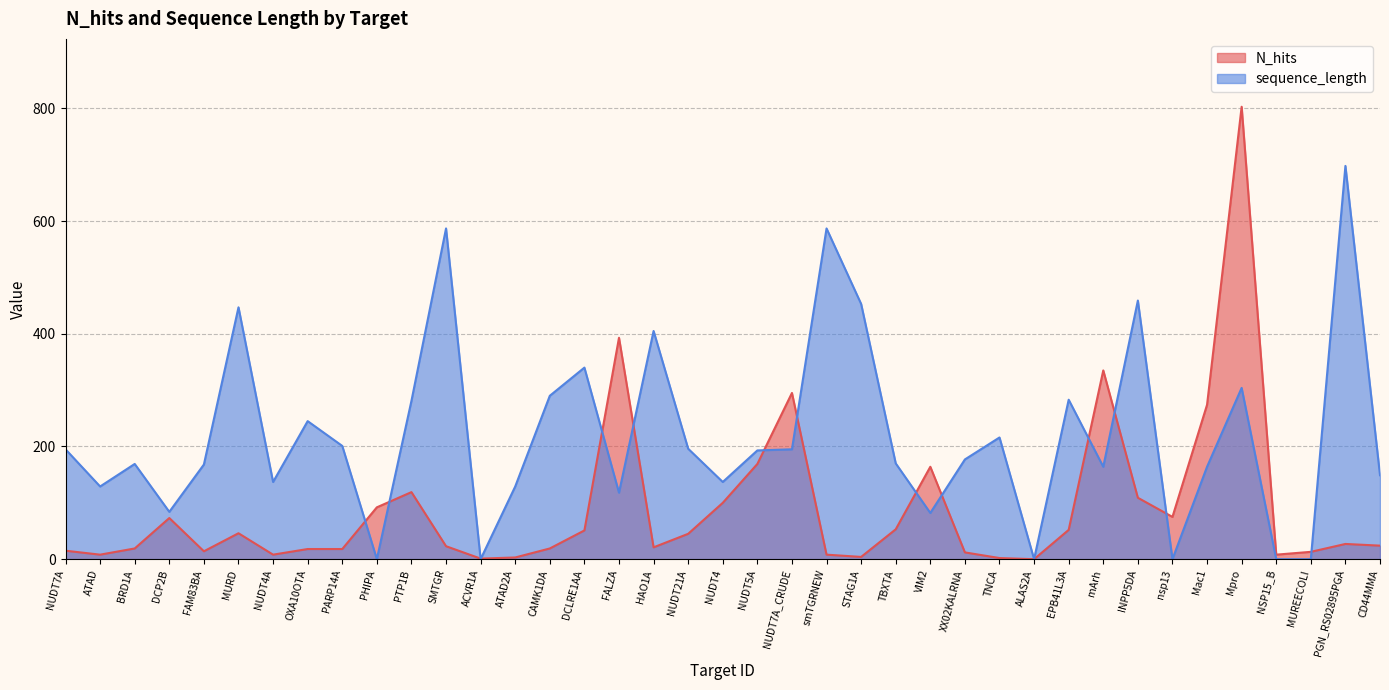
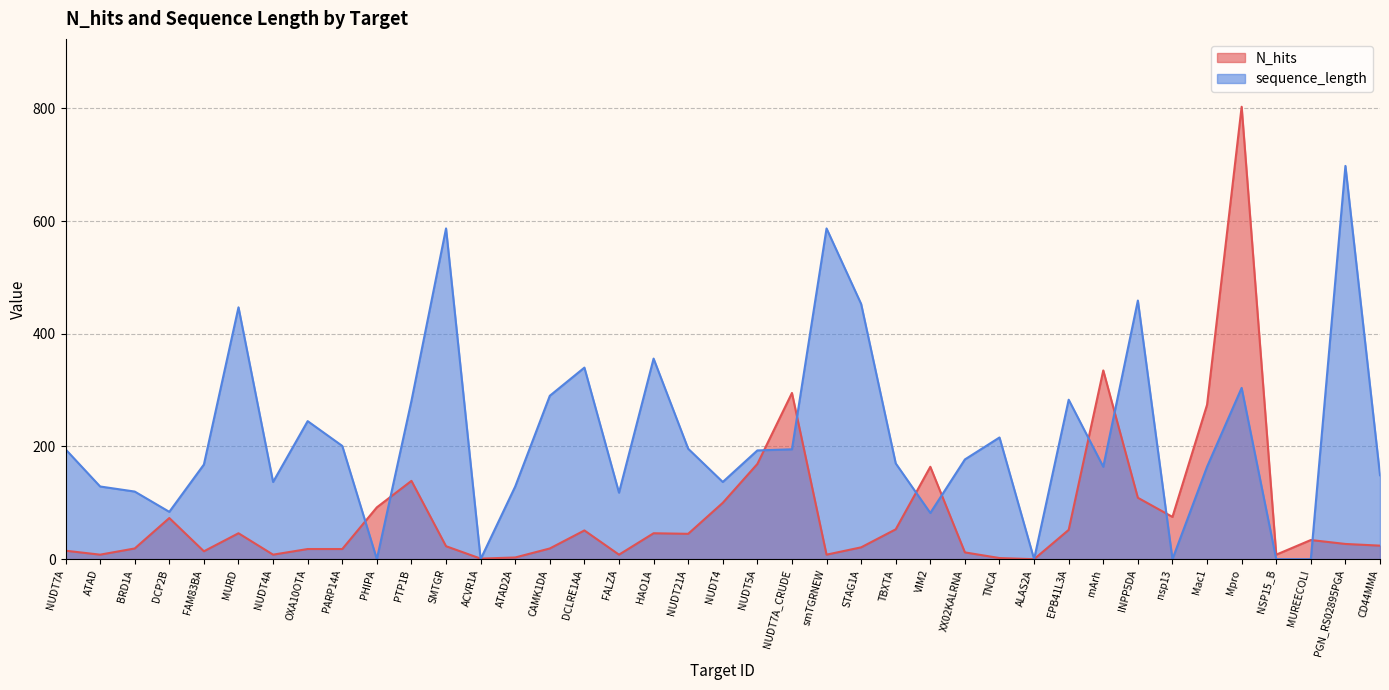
  {
    "N_hits": {
      "NUDT7A": 20,
      "ATAD": 10,
      "BRD1A": 20,
      "DCP2B": 70,
      "FAM83BA": 10,
      "MURD": 50,
      "NUDT4A": 10,
      "OXA10OTA": 20,
      "PARP14A": 20,
      "PHIPA": 90,
-     "PTP1B": 120,
+     "PTP1B": 140,
      "SMTGR": 20,
      "ATAD2A": 0,
      "CAMK1DA": 20,
      "DCLRE1AA": 50,
-     "FALZA": 390,
-     "HAO1A": 20,
+     "FALZA": 10,
+     "HAO1A": 50,
      "NUDT21A": 50,
      "NUDT4": 100,
      "NUDT5A": 170,
      "NUDT7A_CRUDE": 300,
      "smTGRNEW": 10,
-     "STAG1A": 0,
+     "STAG1A": 20,
      "TBXTA": 50,
      "VIM2": 160,
      "XX02KALRNA": 10,
      "TNCA": 0,
      "EPB41L3A": 50,
      "mArh": 340,
      "INPP5DA": 110,
      "nsp13": 80,
      "Mac1": 270,
      "Mpro": 800,
      "NSP15_B": 10,
-     "MUREECOLI": 10,
+     "MUREECOLI": 30,
      "PGN_RS02895PGA": 30,
      "CD44MMA": 20
    },
    "sequence_length": {
      "NUDT7A": 200,
      "ATAD": 130,
-     "BRD1A": 170,
+     "BRD1A": 120,
      "DCP2B": 80,
      "FAM83BA": 170,
      "MURD": 450,
      "NUDT4A": 140,
      "OXA10OTA": 250,
      "PARP14A": 200,
      "PHIPA": 0,
      "PTP1B": 280,
      "SMTGR": 590,
      "ATAD2A": 130,
      "CAMK1DA": 290,
      "DCLRE1AA": 340,
      "FALZA": 120,
-     "HAO1A": 410,
+     "HAO1A": 360,
      "NUDT21A": 200,
      "NUDT4": 140,
      "NUDT5A": 190,
      "NUDT7A_CRUDE": 200,
      "smTGRNEW": 590,
      "STAG1A": 450,
      "TBXTA": 170,
      "VIM2": 80,
      "XX02KALRNA": 180,
      "TNCA": 220,
      "EPB41L3A": 280,
      "mArh": 160,
      "INPP5DA": 460,
      "nsp13": 0,
      "Mac1": 160,
      "Mpro": 300,
      "NSP15_B": 0,
      "MUREECOLI": 0,
      "PGN_RS02895PGA": 700,
      "CD44MMA": 150
    }
  }
